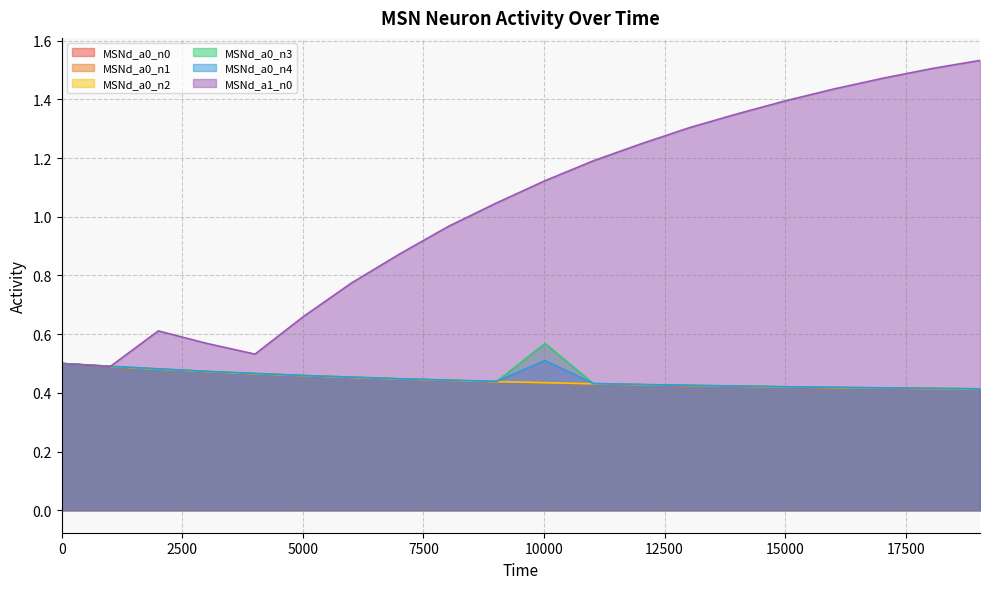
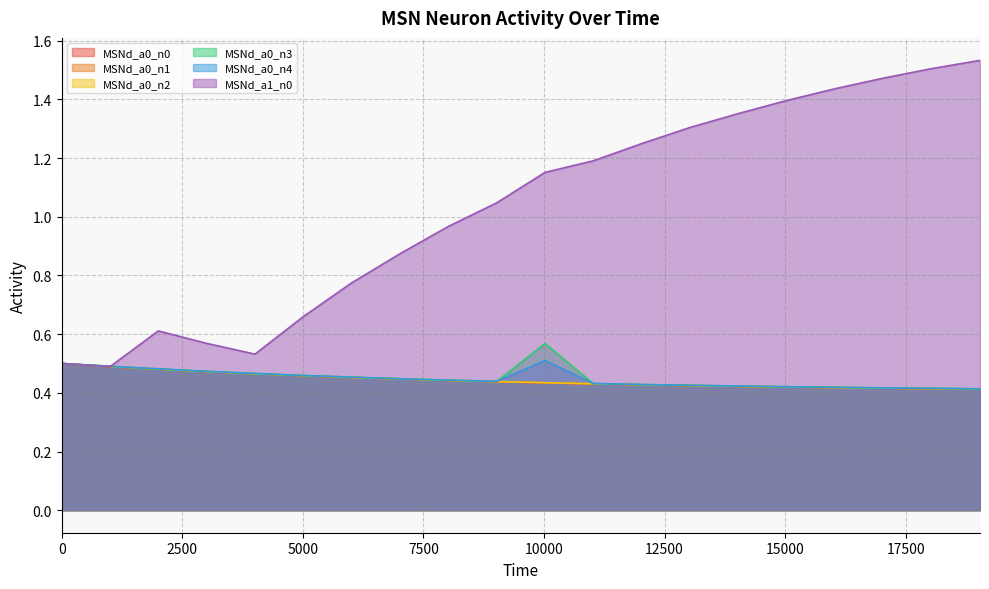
  {
    "MSNd_a0_n3": {
      "10000": 0.57
    },
    "MSNd_a0_n4": {
      "10000": 0.51
    },
    "MSNd_a1_n0": {
      "5000": 0.66,
-     "10000": 1.12
+     "10000": 1.15
    }
  }
